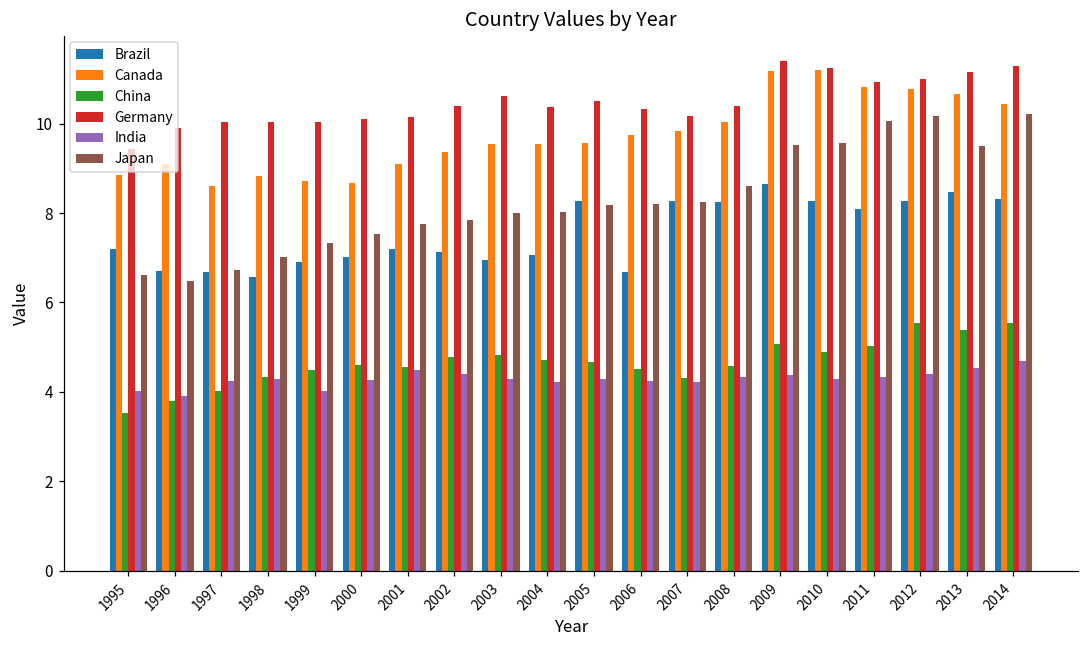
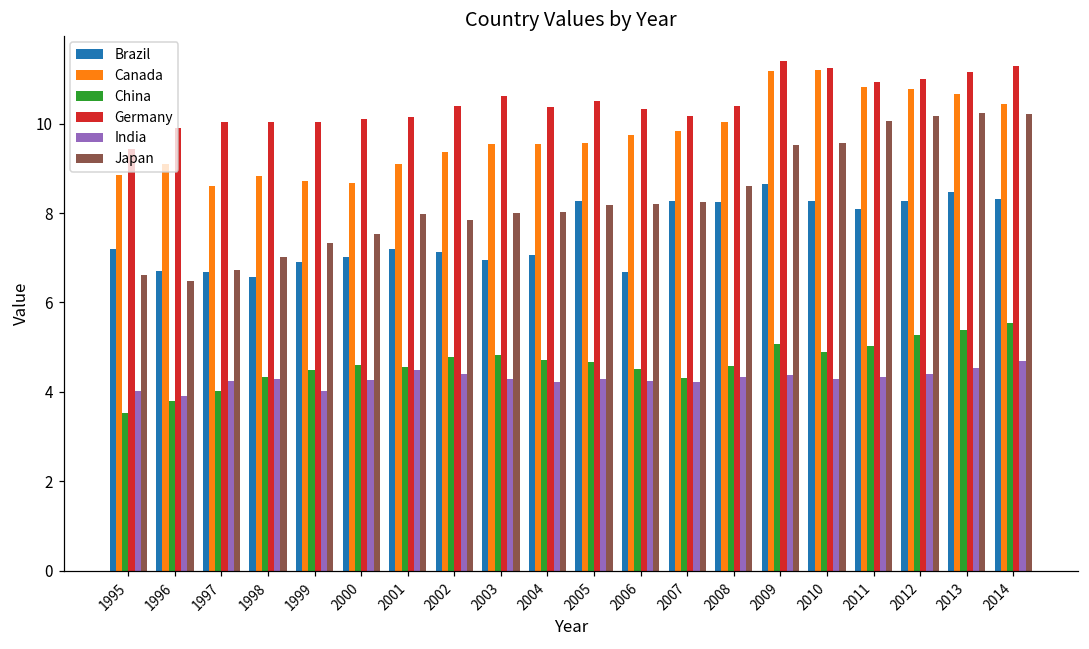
  {
    "Brazil": {
      "1995": 7.2,
      "1996": 6.7,
      "1997": 6.7,
      "1998": 6.6,
      "1999": 6.9,
      "2000": 7.0,
      "2001": 7.2,
      "2002": 7.1,
      "2003": 6.9,
      "2004": 7.1,
      "2005": 8.3,
      "2006": 6.7,
      "2007": 8.3,
      "2008": 8.2,
      "2009": 8.6,
      "2010": 8.3,
      "2011": 8.1,
      "2012": 8.3,
      "2013": 8.5,
      "2014": 8.3
    },
    "Canada": {
      "1995": 8.9,
      "1997": 8.6,
      "1998": 8.8,
      "1999": 8.7,
      "2000": 8.7,
      "2001": 9.1,
      "2002": 9.4,
      "2003": 9.5,
      "2004": 9.6,
      "2005": 9.6,
      "2006": 9.8,
      "2007": 9.8,
      "2008": 10.0,
      "2009": 11.2,
      "2010": 11.2,
      "2011": 10.8,
      "2012": 10.8,
      "2013": 10.7,
      "2014": 10.4
    },
    "China": {
      "1995": 3.5,
      "1996": 3.8,
      "1997": 4.0,
      "1998": 4.3,
      "1999": 4.5,
      "2000": 4.6,
      "2001": 4.6,
      "2002": 4.8,
      "2003": 4.8,
      "2004": 4.7,
      "2005": 4.7,
      "2006": 4.5,
      "2007": 4.3,
      "2008": 4.6,
      "2009": 5.1,
      "2010": 4.9,
      "2011": 5.0,
-     "2012": 5.5,
+     "2012": 5.3,
      "2013": 5.4,
      "2014": 5.5
    },
    "Germany": {
      "1997": 10.0,
      "1998": 10.0,
      "1999": 10.0,
      "2000": 10.1,
      "2001": 10.2,
      "2002": 10.4,
      "2003": 10.6,
      "2004": 10.4,
      "2005": 10.5,
      "2006": 10.3,
      "2007": 10.2,
      "2008": 10.4,
      "2009": 11.4,
      "2010": 11.3,
      "2011": 10.9,
      "2012": 11.0,
      "2013": 11.2,
      "2014": 11.3
    },
    "India": {
      "1995": 4.0,
      "1996": 3.9,
      "1997": 4.2,
      "1998": 4.3,
      "1999": 4.0,
      "2000": 4.3,
      "2001": 4.5,
      "2002": 4.4,
      "2003": 4.3,
      "2004": 4.2,
      "2005": 4.3,
      "2006": 4.2,
      "2007": 4.2,
      "2008": 4.3,
      "2009": 4.4,
      "2010": 4.3,
      "2011": 4.3,
      "2012": 4.4,
      "2013": 4.5,
      "2014": 4.7
    },
    "Japan": {
      "1995": 6.6,
      "1996": 6.5,
      "1997": 6.7,
      "1998": 7.0,
      "1999": 7.3,
      "2000": 7.5,
-     "2001": 7.7,
+     "2001": 8.0,
      "2002": 7.8,
      "2003": 8.0,
      "2004": 8.0,
      "2005": 8.2,
      "2006": 8.2,
      "2007": 8.2,
      "2008": 8.6,
      "2009": 9.5,
      "2010": 9.6,
      "2011": 10.1,
      "2012": 10.2,
-     "2013": 9.5,
+     "2013": 10.2,
      "2014": 10.2
    }
  }
